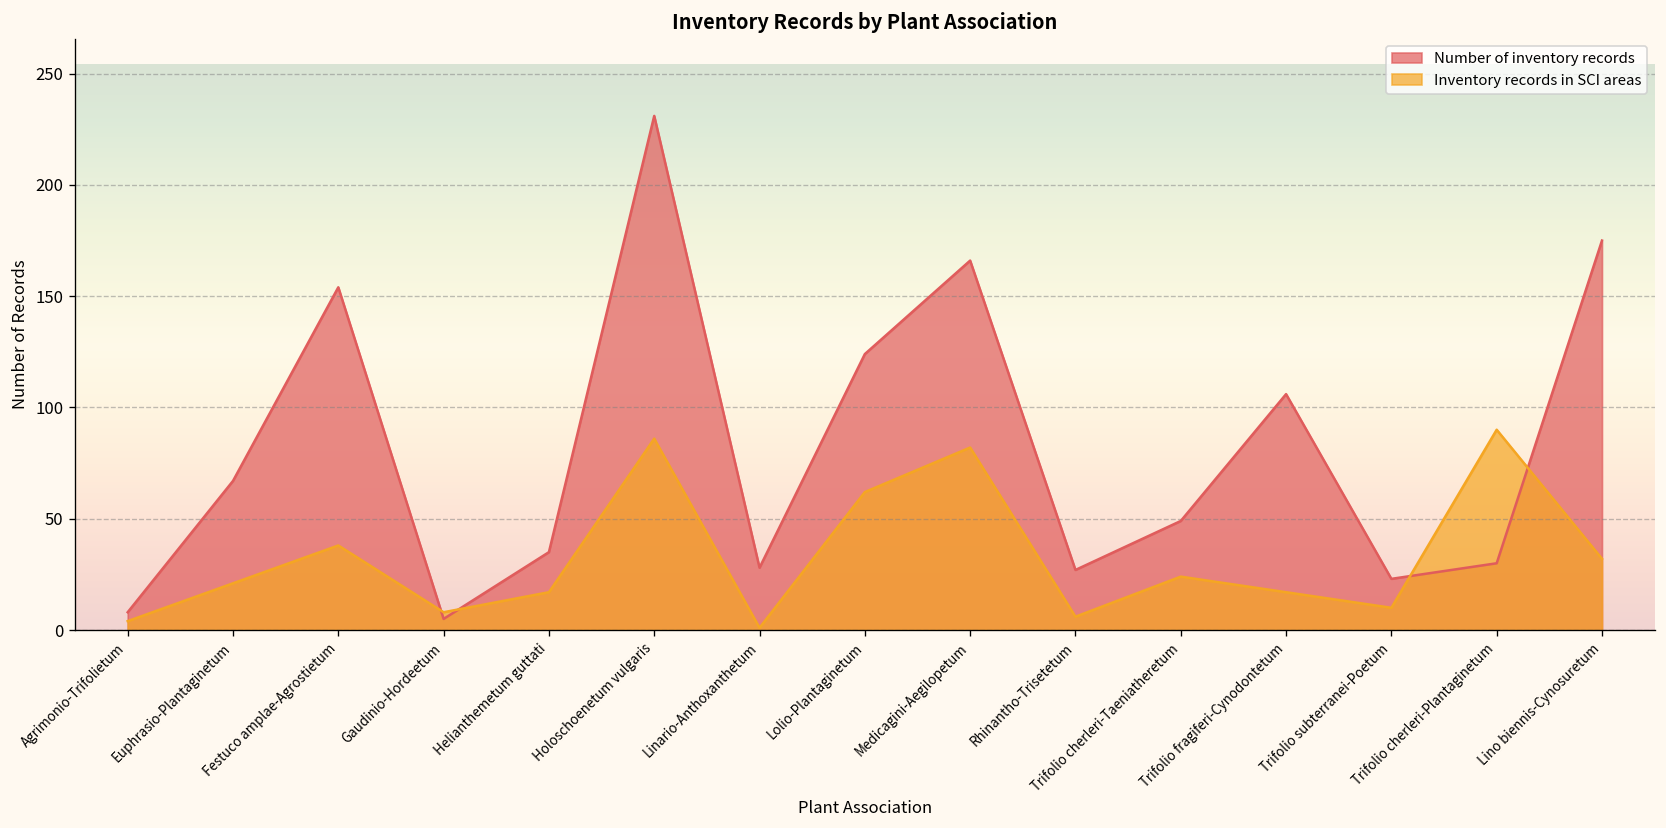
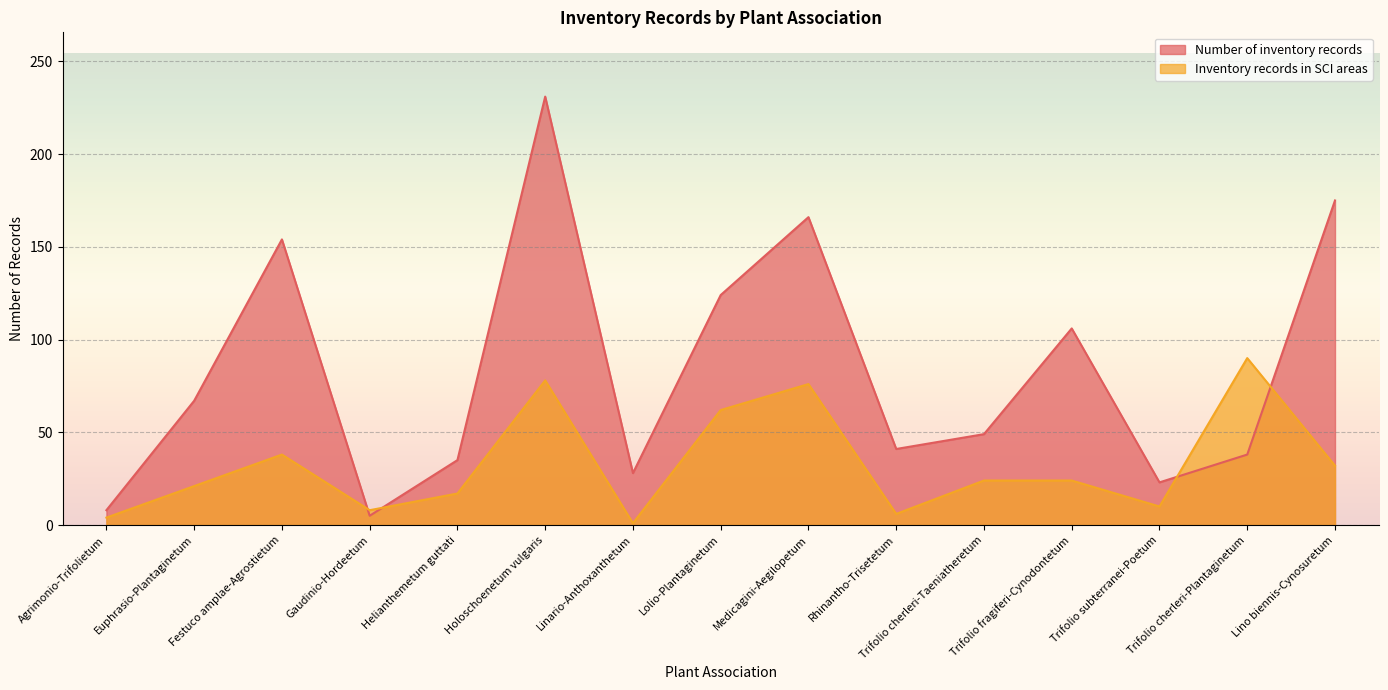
  {
    "Number of inventory records": {
      "Agrimonio-Trifolietum": 8,
      "Euphrasio-Plantaginetum": 67,
      "Festuco amplae-Agrostietum": 154,
      "Gaudinio-Hordeetum": 5,
      "Helianthemetum guttati": 35,
      "Holoschoenetum vulgaris": 231,
      "Linario-Anthoxanthetum": 28,
      "Lolio-Plantaginetum": 124,
      "Medicagini-Aegilopetum": 166,
-     "Rhinantho-Trisetetum": 27,
+     "Rhinantho-Trisetetum": 41,
      "Trifolio cherleri-Taeniatheretum": 49,
      "Trifolio fragiferi-Cynodontetum": 106,
      "Trifolio subterranei-Poetum": 23,
-     "Trifolio cherleri-Plantaginetum": 30,
+     "Trifolio cherleri-Plantaginetum": 38,
      "Lino biennis-Cynosuretum": 175
    },
    "Inventory records in SCI areas": {
      "Agrimonio-Trifolietum": 4,
      "Euphrasio-Plantaginetum": 21,
      "Festuco amplae-Agrostietum": 38,
      "Gaudinio-Hordeetum": 8,
      "Helianthemetum guttati": 17,
-     "Holoschoenetum vulgaris": 86,
+     "Holoschoenetum vulgaris": 78,
      "Linario-Anthoxanthetum": 1,
      "Lolio-Plantaginetum": 62,
-     "Medicagini-Aegilopetum": 82,
+     "Medicagini-Aegilopetum": 76,
      "Rhinantho-Trisetetum": 6,
      "Trifolio cherleri-Taeniatheretum": 24,
-     "Trifolio fragiferi-Cynodontetum": 17,
+     "Trifolio fragiferi-Cynodontetum": 24,
      "Trifolio subterranei-Poetum": 10,
      "Trifolio cherleri-Plantaginetum": 90,
      "Lino biennis-Cynosuretum": 32
    }
  }
